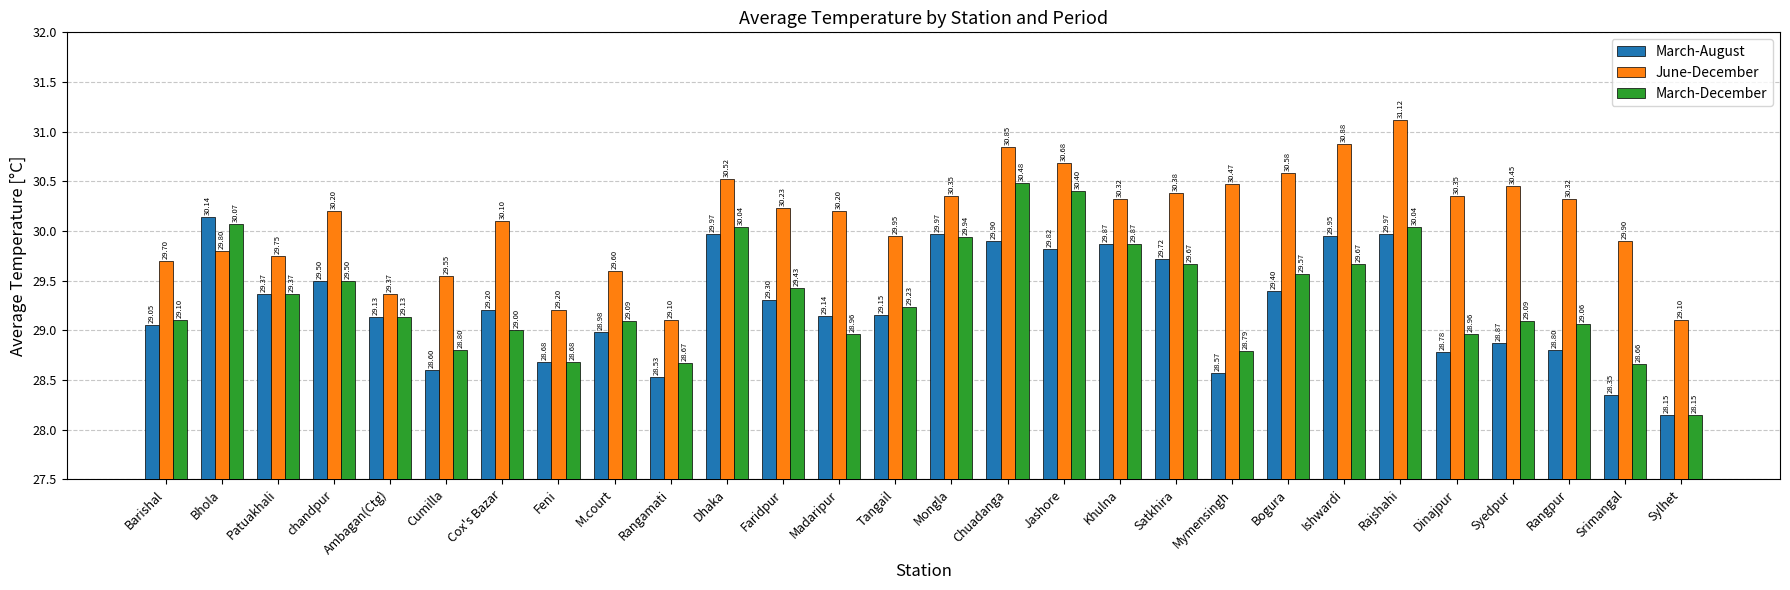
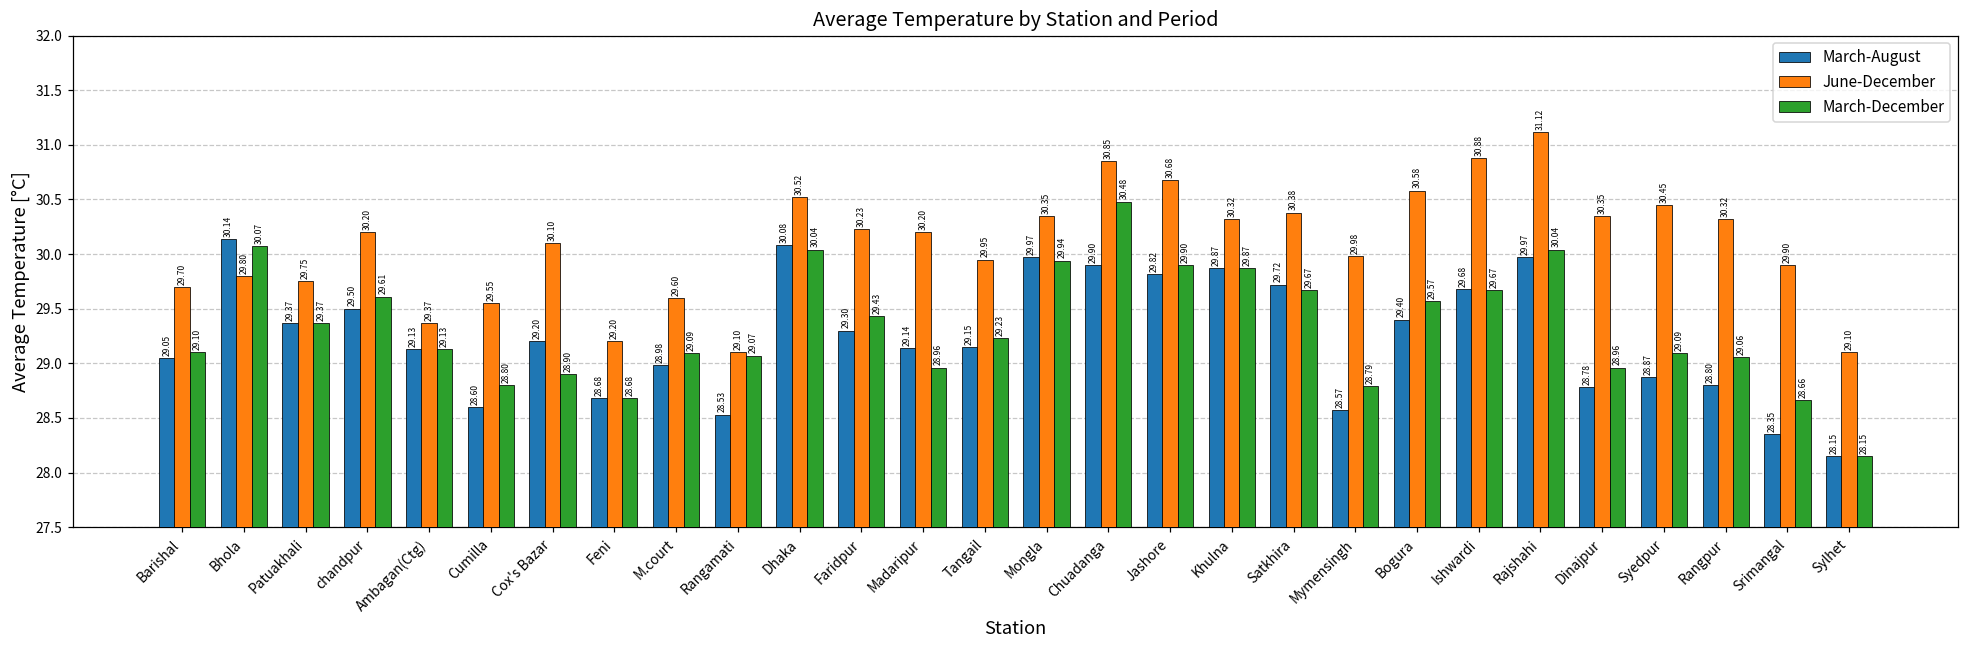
  {
    "March-August": {
      "Barishal": 29.05,
      "Bhola": 30.14,
      "Patuakhali": 29.37,
      "chandpur": 29.50,
      "Ambagan(Ctg)": 29.13,
      "Cumilla": 28.60,
      "Cox's Bazar": 29.20,
      "Feni": 28.68,
      "M.court": 28.98,
      "Rangamati": 28.53,
-     "Dhaka": 29.97,
+     "Dhaka": 30.08,
      "Faridpur": 29.30,
      "Madaripur": 29.14,
      "Tangail": 29.15,
      "Mongla": 29.97,
      "Chuadanga": 29.90,
      "Jashore": 29.82,
      "Khulna": 29.87,
      "Satkhira": 29.72,
      "Mymensingh": 28.57,
      "Bogura": 29.40,
-     "Ishwardi": 29.95,
+     "Ishwardi": 29.68,
      "Rajshahi": 29.97,
      "Dinajpur": 28.78,
      "Syedpur": 28.87,
      "Rangpur": 28.80,
      "Srimangal": 28.35,
      "Sylhet": 28.15
    },
    "June-December": {
      "Barishal": 29.70,
      "Bhola": 29.80,
      "Patuakhali": 29.75,
      "chandpur": 30.20,
      "Ambagan(Ctg)": 29.37,
      "Cumilla": 29.55,
      "Cox's Bazar": 30.10,
      "Feni": 29.20,
      "M.court": 29.60,
      "Rangamati": 29.10,
      "Dhaka": 30.52,
      "Faridpur": 30.23,
      "Madaripur": 30.20,
      "Tangail": 29.95,
      "Mongla": 30.35,
      "Chuadanga": 30.85,
      "Jashore": 30.68,
      "Khulna": 30.32,
      "Satkhira": 30.38,
-     "Mymensingh": 30.47,
+     "Mymensingh": 29.98,
      "Bogura": 30.58,
      "Ishwardi": 30.88,
      "Rajshahi": 31.12,
      "Dinajpur": 30.35,
      "Syedpur": 30.45,
      "Rangpur": 30.32,
      "Srimangal": 29.90,
      "Sylhet": 29.10
    },
    "March-December": {
      "Barishal": 29.10,
      "Bhola": 30.07,
      "Patuakhali": 29.37,
-     "chandpur": 29.50,
+     "chandpur": 29.61,
      "Ambagan(Ctg)": 29.13,
      "Cumilla": 28.80,
-     "Cox's Bazar": 29.00,
+     "Cox's Bazar": 28.90,
      "Feni": 28.68,
      "M.court": 29.09,
-     "Rangamati": 28.67,
+     "Rangamati": 29.07,
      "Dhaka": 30.04,
      "Faridpur": 29.43,
      "Madaripur": 28.96,
      "Tangail": 29.23,
      "Mongla": 29.94,
      "Chuadanga": 30.48,
-     "Jashore": 30.40,
+     "Jashore": 29.90,
      "Khulna": 29.87,
      "Satkhira": 29.67,
      "Mymensingh": 28.79,
      "Bogura": 29.57,
      "Ishwardi": 29.67,
      "Rajshahi": 30.04,
      "Dinajpur": 28.96,
      "Syedpur": 29.09,
      "Rangpur": 29.06,
      "Srimangal": 28.66,
      "Sylhet": 28.15
    }
  }
